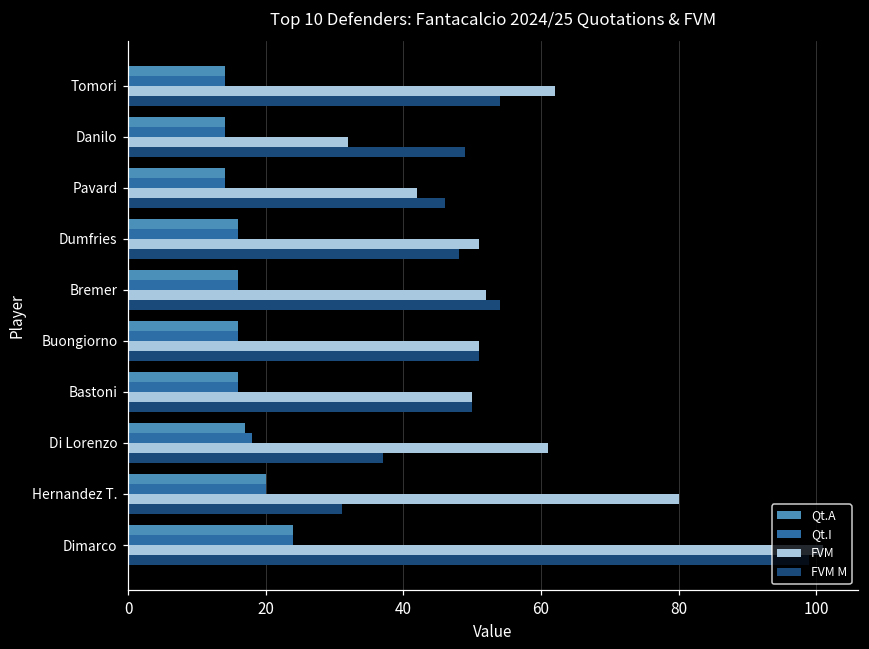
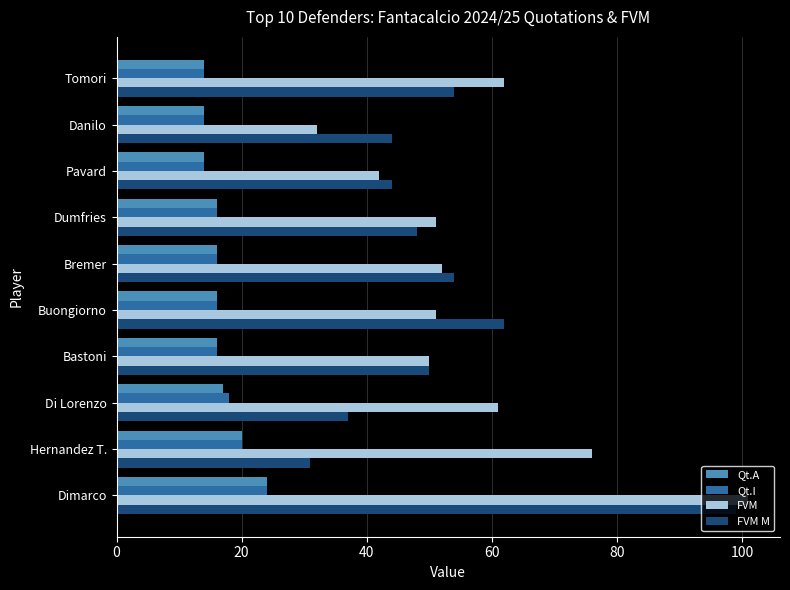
  {
    "FVM": {
      "Tomori": 62,
      "Danilo": 32,
      "Pavard": 42,
      "Dumfries": 51,
      "Bremer": 52,
      "Buongiorno": 51,
      "Bastoni": 50,
      "Di Lorenzo": 61,
-     "Hernandez T.": 80
+     "Hernandez T.": 76
    },
    "FVM M": {
      "Tomori": 54,
-     "Danilo": 49,
-     "Pavard": 46,
+     "Danilo": 44,
+     "Pavard": 44,
      "Dumfries": 48,
      "Bremer": 54,
-     "Buongiorno": 51,
+     "Buongiorno": 62,
      "Bastoni": 50,
      "Di Lorenzo": 37,
      "Hernandez T.": 31
    }
  }
